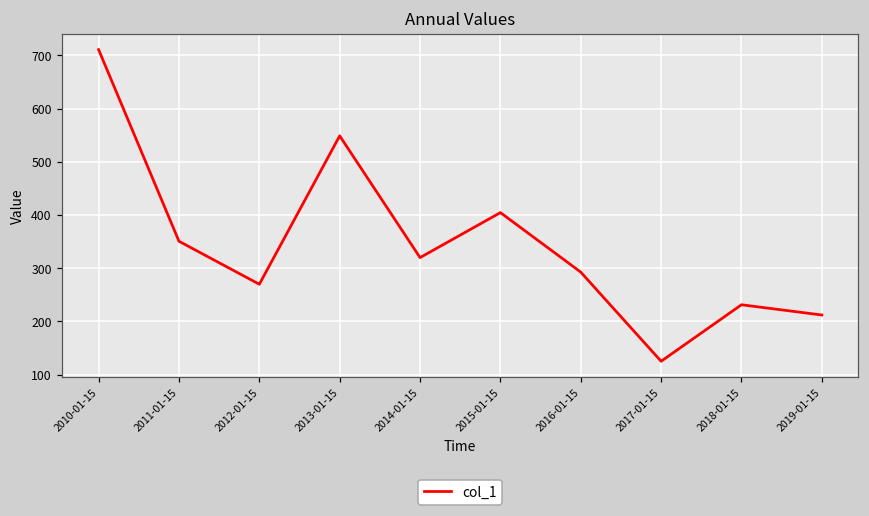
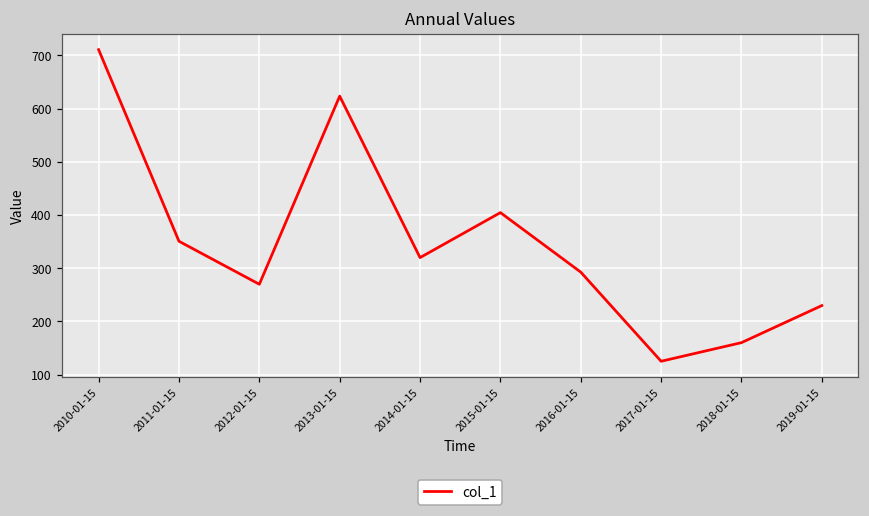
  {
    "2010-01-15": 710,
    "2011-01-15": 350,
    "2012-01-15": 270,
-   "2013-01-15": 550,
+   "2013-01-15": 620,
    "2014-01-15": 320,
    "2015-01-15": 400,
    "2016-01-15": 290,
    "2017-01-15": 130,
-   "2018-01-15": 230,
-   "2019-01-15": 210
+   "2018-01-15": 160,
+   "2019-01-15": 230
  }
